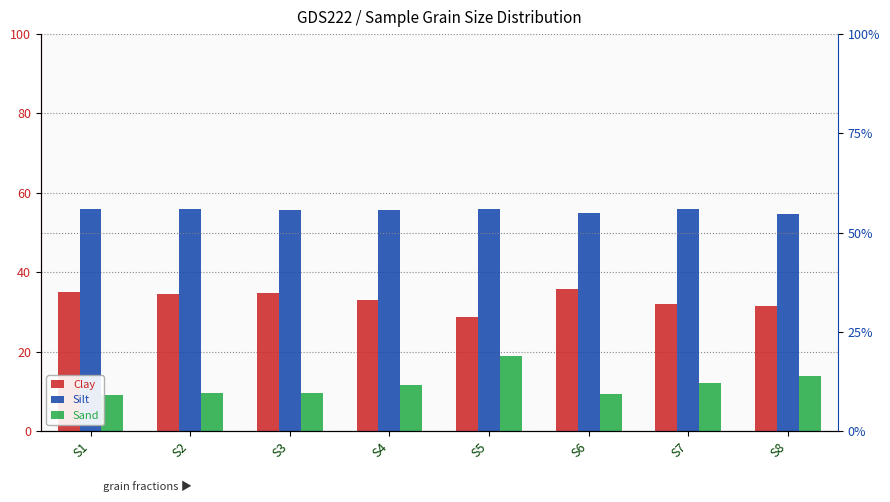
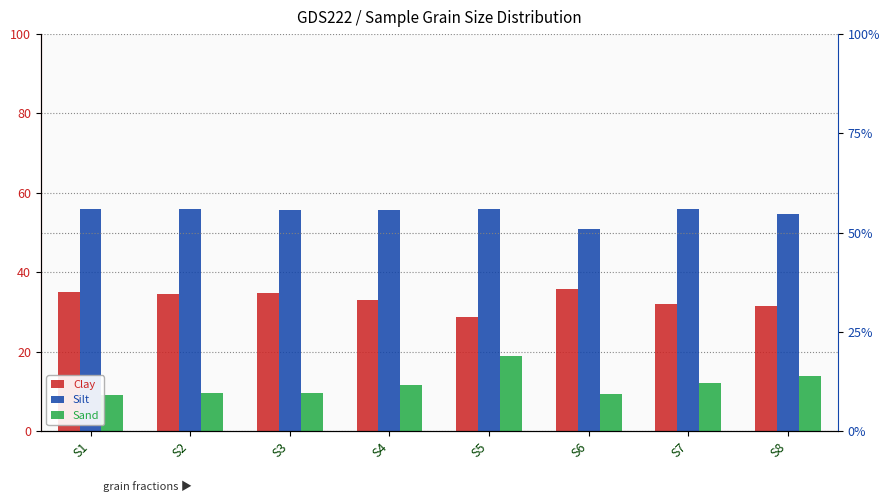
  {
    "Clay": {
      "S1": 35,
      "S2": 35,
      "S3": 35,
      "S4": 33,
      "S5": 29,
      "S6": 36,
      "S7": 32,
      "S8": 32
    },
    "Silt": {
      "S1": 56,
      "S2": 56,
      "S3": 56,
      "S4": 56,
      "S5": 56,
-     "S6": 55,
+     "S6": 51,
      "S7": 56,
      "S8": 55
    },
    "Sand": {
      "S1": 9,
      "S2": 10,
      "S3": 10,
      "S4": 11,
      "S5": 19,
      "S6": 9,
      "S7": 12,
      "S8": 14
    }
  }
